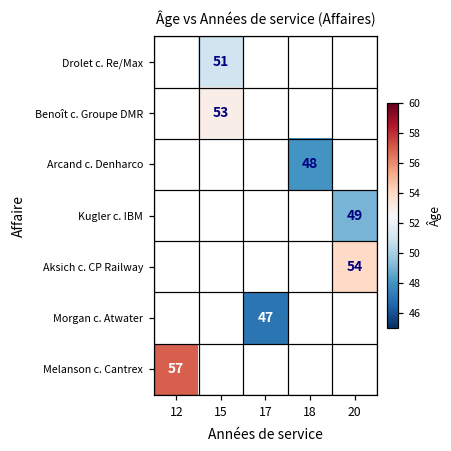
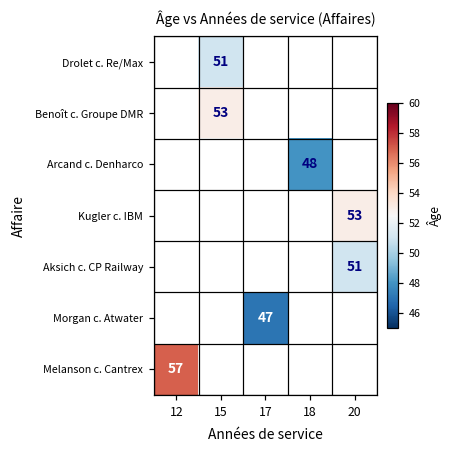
  {
    "Drolet c. Re/Max": {
      "15": 51
    },
    "Benoît c. Groupe DMR": {
      "15": 53
    },
    "Arcand c. Denharco": {
      "18": 48
    },
    "Kugler c. IBM": {
-     "20": 49
+     "20": 53
    },
    "Aksich c. CP Railway": {
-     "20": 54
+     "20": 51
    },
    "Morgan c. Atwater": {
      "17": 47
    },
    "Melanson c. Cantrex": {
      "12": 57
    }
  }
